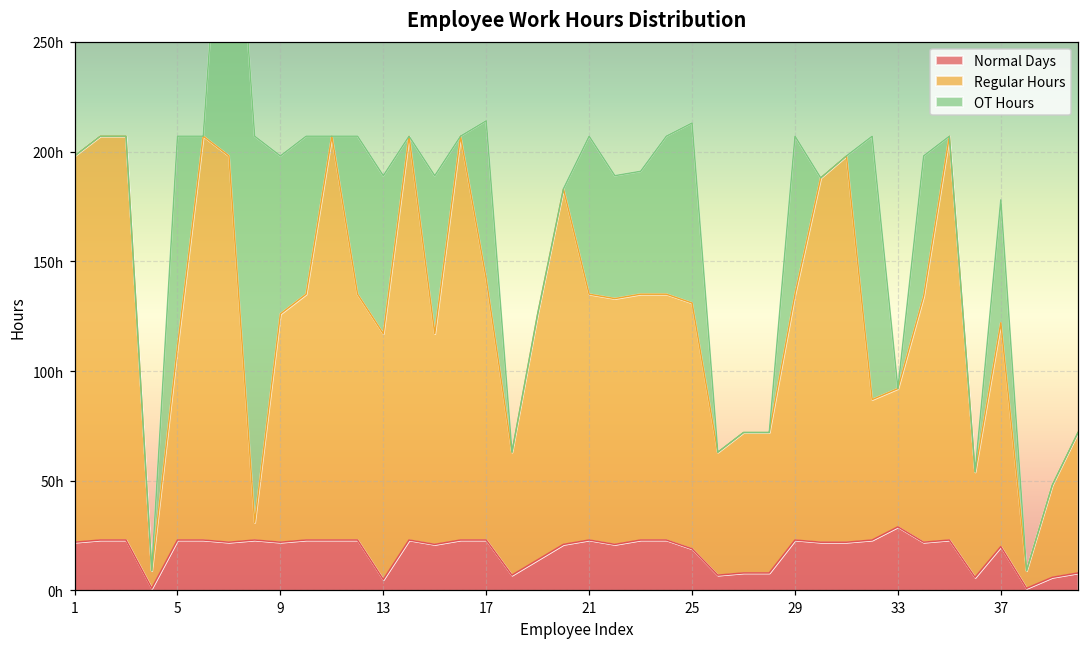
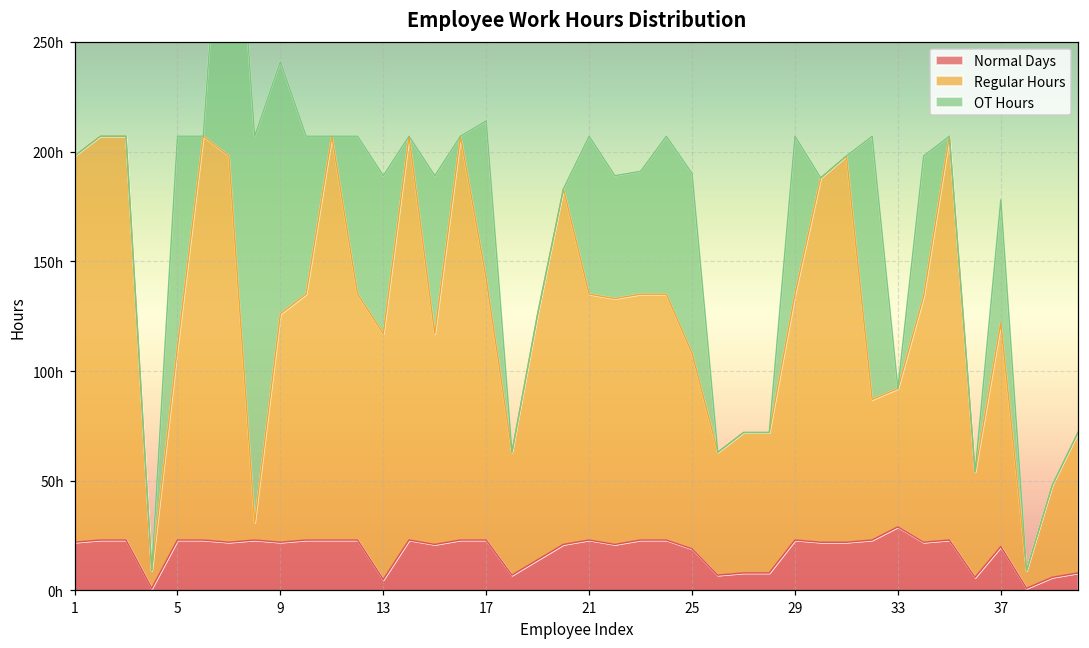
  {
    "Normal Days": {
      "1": "22h",
      "5": "23h",
      "9": "22h",
      "13": "5h",
      "17": "23h",
      "21": "23h",
      "25": "19h",
      "29": "23h",
      "33": "29h",
      "37": "20h"
    },
    "Regular Hours": {
      "5": "88h",
      "9": "104h",
      "13": "112h",
      "17": "119h",
      "21": "112h",
-     "25": "112h",
+     "25": "89h",
      "29": "112h",
      "37": "102h"
    },
    "OT Hours": {
      "5": "96h",
-     "9": "72h",
+     "9": "115h",
      "13": "72h",
      "17": "72h",
      "21": "72h",
      "25": "82h",
      "29": "72h",
      "37": "56h"
    }
  }
